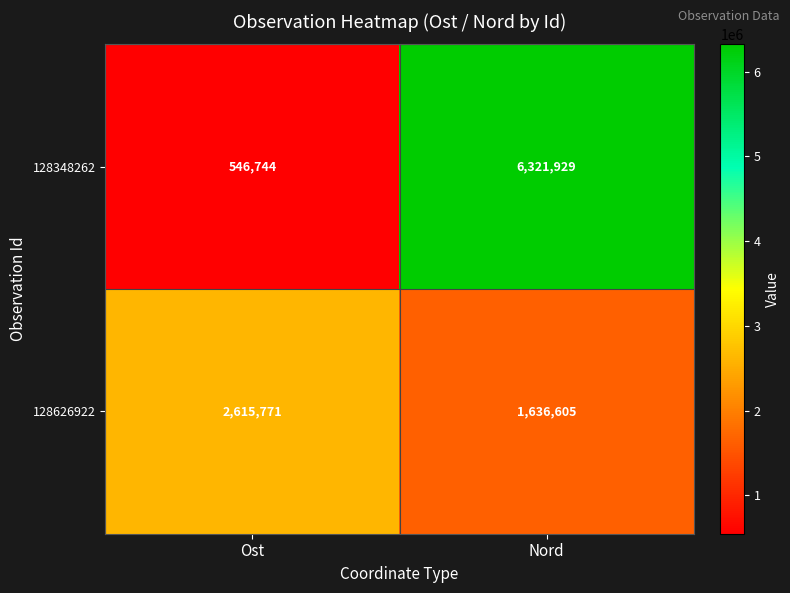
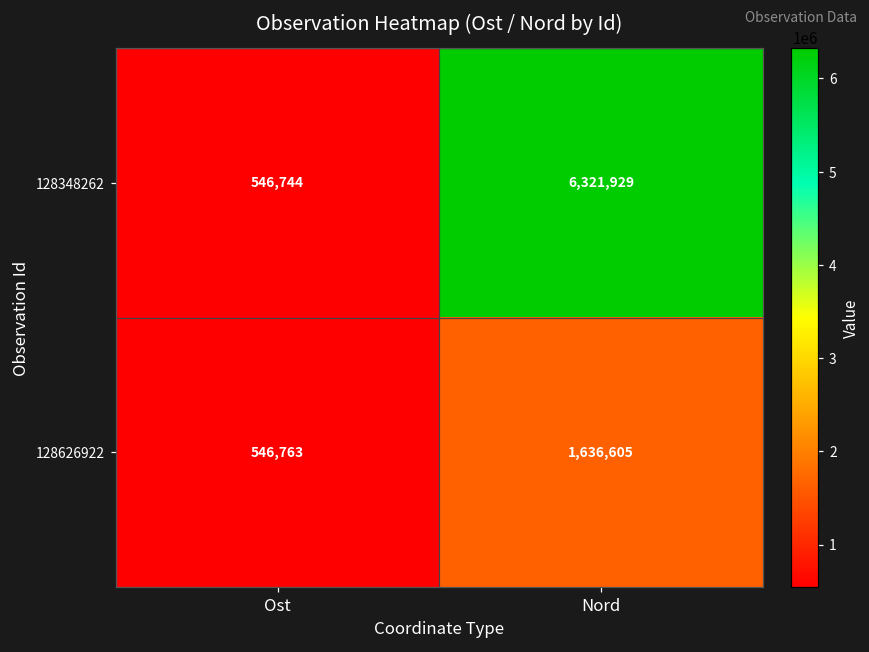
  {
    "128348262": {
      "Ost": "546,744",
      "Nord": "6,321,929"
    },
    "128626922": {
-     "Ost": "2,615,771",
+     "Ost": "546,763",
      "Nord": "1,636,605"
    }
  }
